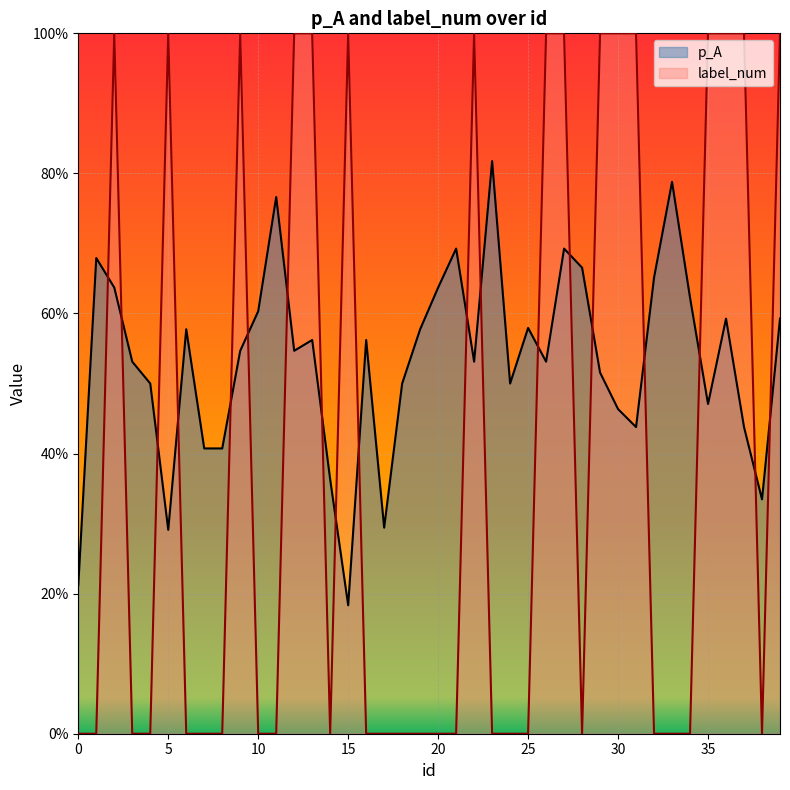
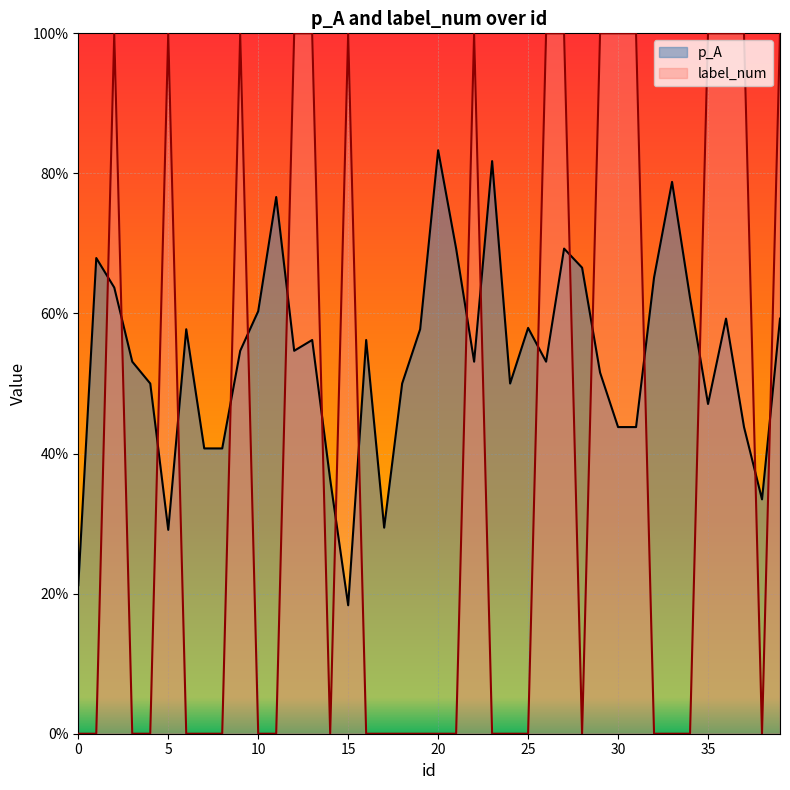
  {
    "p_A": {
      "0": "21%",
      "5": "29%",
      "10": "60%",
      "15": "18%",
-     "20": "64%",
+     "20": "83%",
      "25": "58%",
-     "30": "46%",
+     "30": "44%",
      "35": "47%"
    },
    "label_num": {
      "0": "0%",
      "5": "100%",
      "10": "0%",
      "15": "100%",
      "20": "0%",
      "25": "0%",
      "30": "100%",
      "35": "100%"
    }
  }
